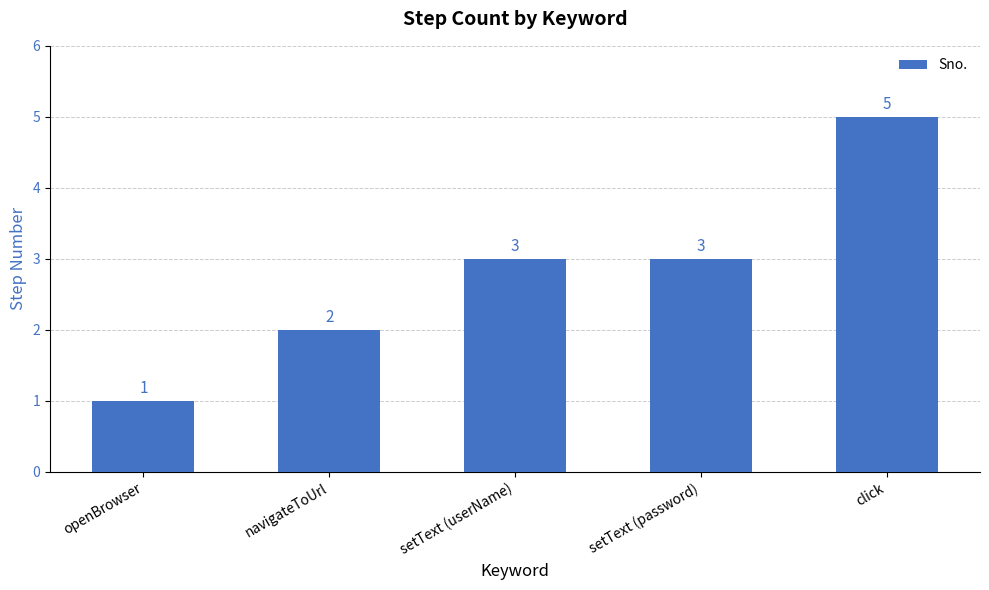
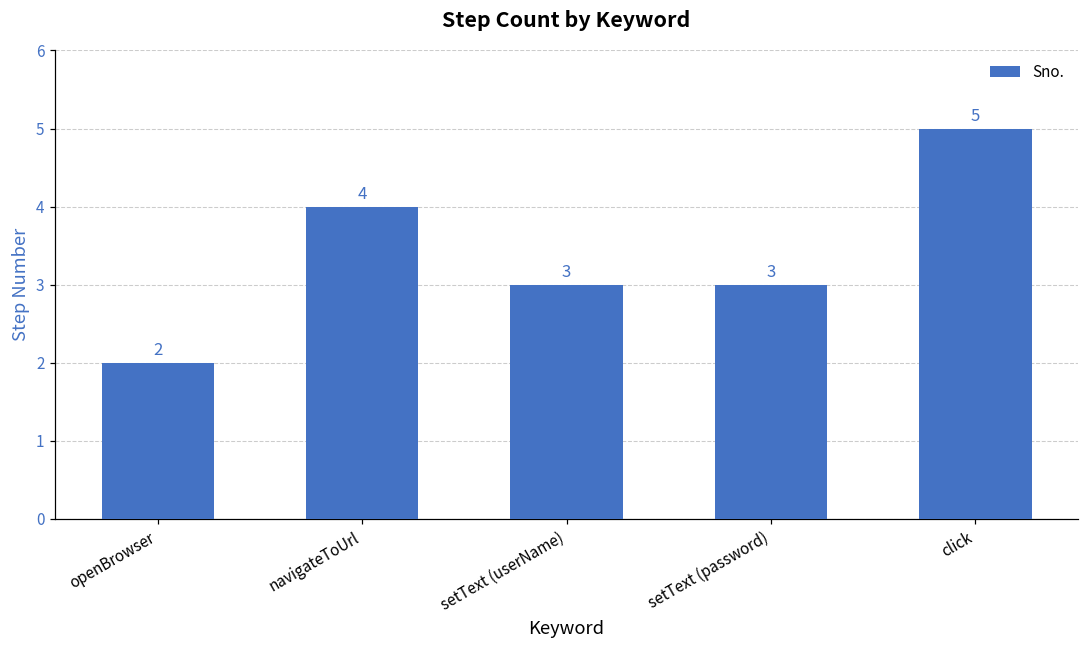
  {
-   "openBrowser": 1,
-   "navigateToUrl": 2,
+   "openBrowser": 2,
+   "navigateToUrl": 4,
    "setText (userName)": 3,
    "setText (password)": 3,
    "click": 5
  }
